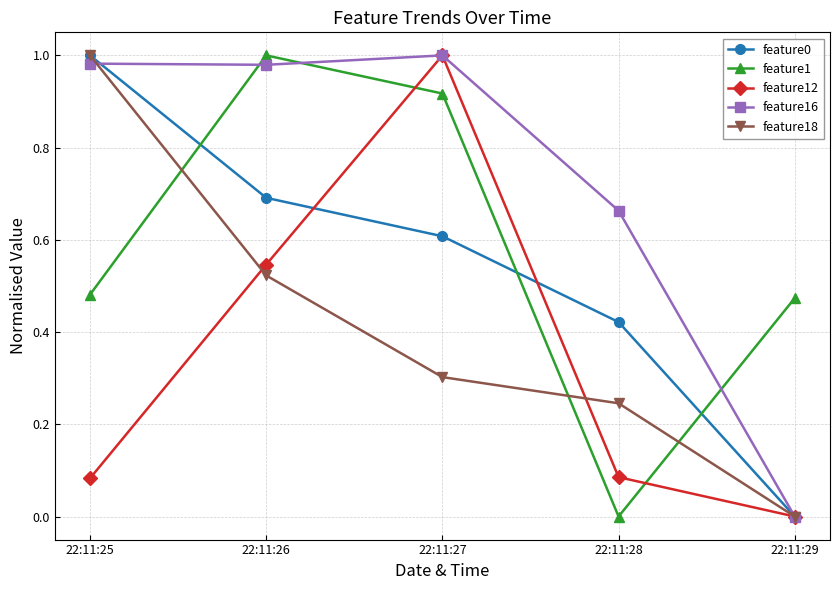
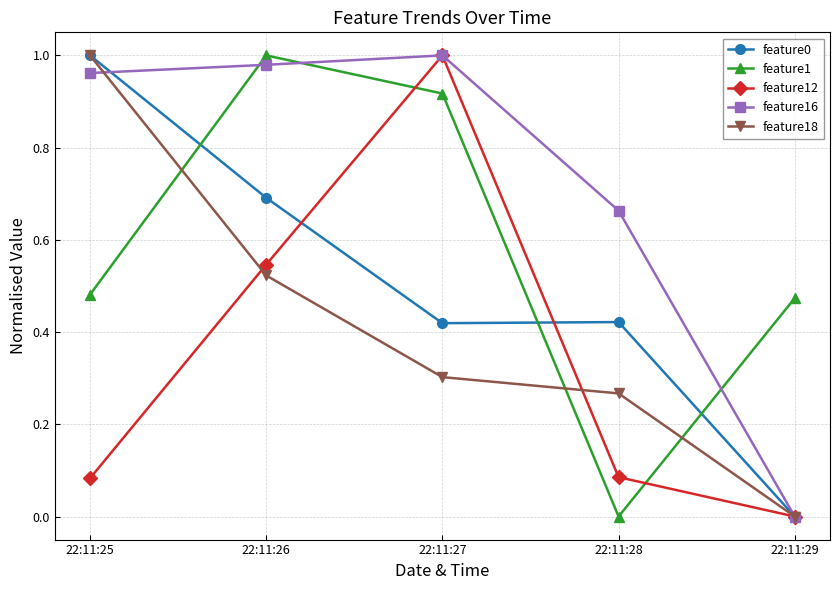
  {
    "feature0": {
      "22:11:26": 0.69,
-     "22:11:27": 0.61,
+     "22:11:27": 0.42,
      "22:11:28": 0.42
    },
    "feature1": {
      "22:11:25": 0.48,
      "22:11:26": 1.00,
      "22:11:27": 0.92,
      "22:11:28": 0.00,
      "22:11:29": 0.47
    },
    "feature12": {
      "22:11:25": 0.08,
      "22:11:26": 0.55,
      "22:11:28": 0.09
    },
    "feature16": {
-     "22:11:25": 0.98,
+     "22:11:25": 0.96,
      "22:11:26": 0.98,
      "22:11:28": 0.66
    },
    "feature18": {
      "22:11:26": 0.52,
      "22:11:27": 0.30,
-     "22:11:28": 0.25
+     "22:11:28": 0.27
    }
  }
